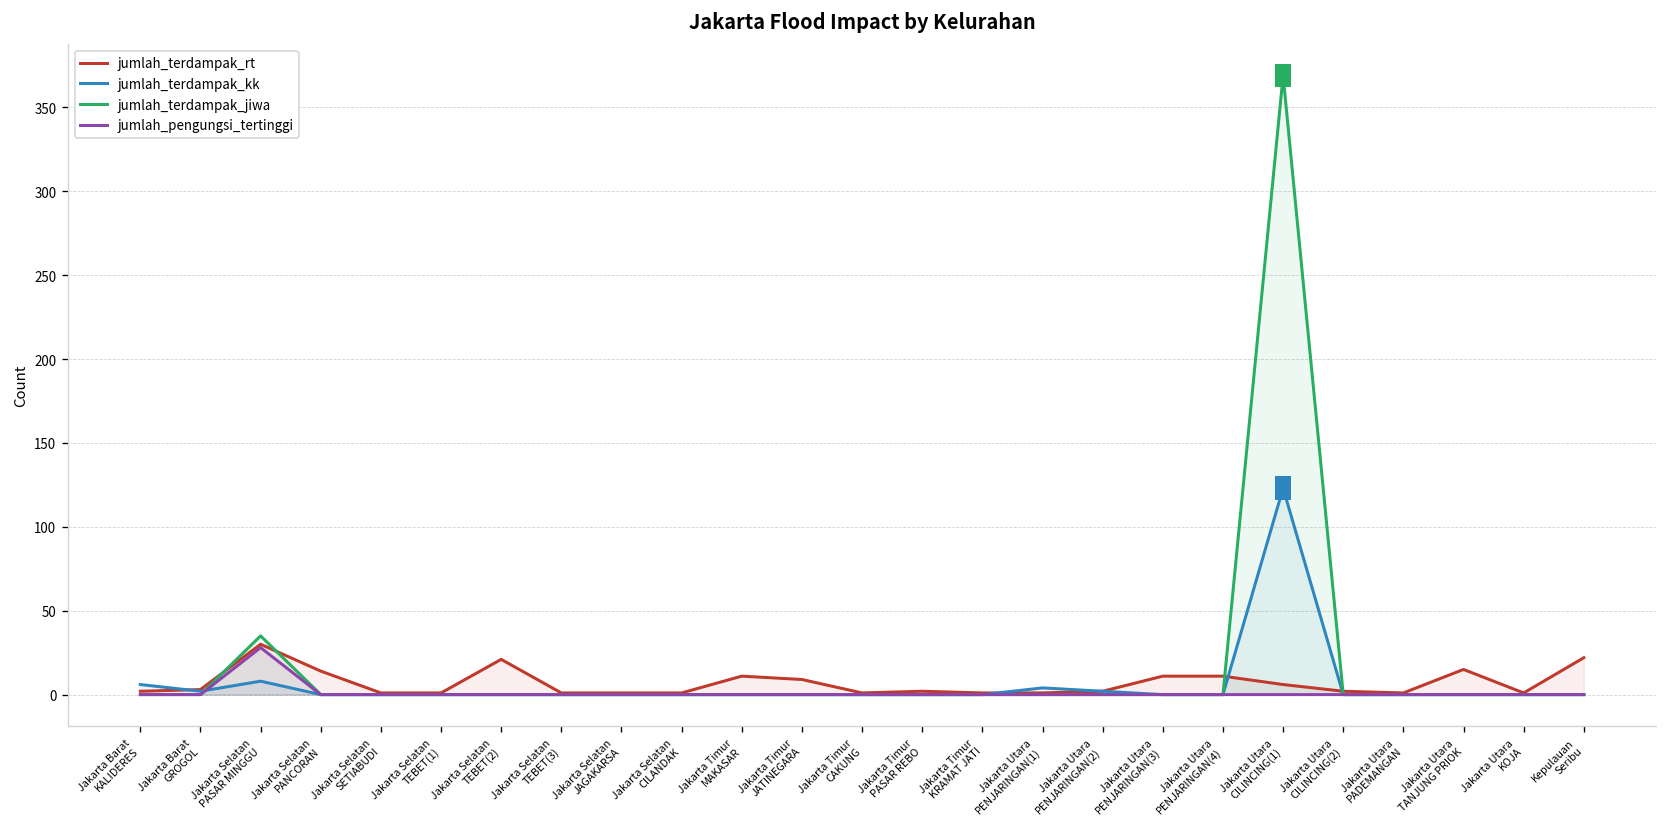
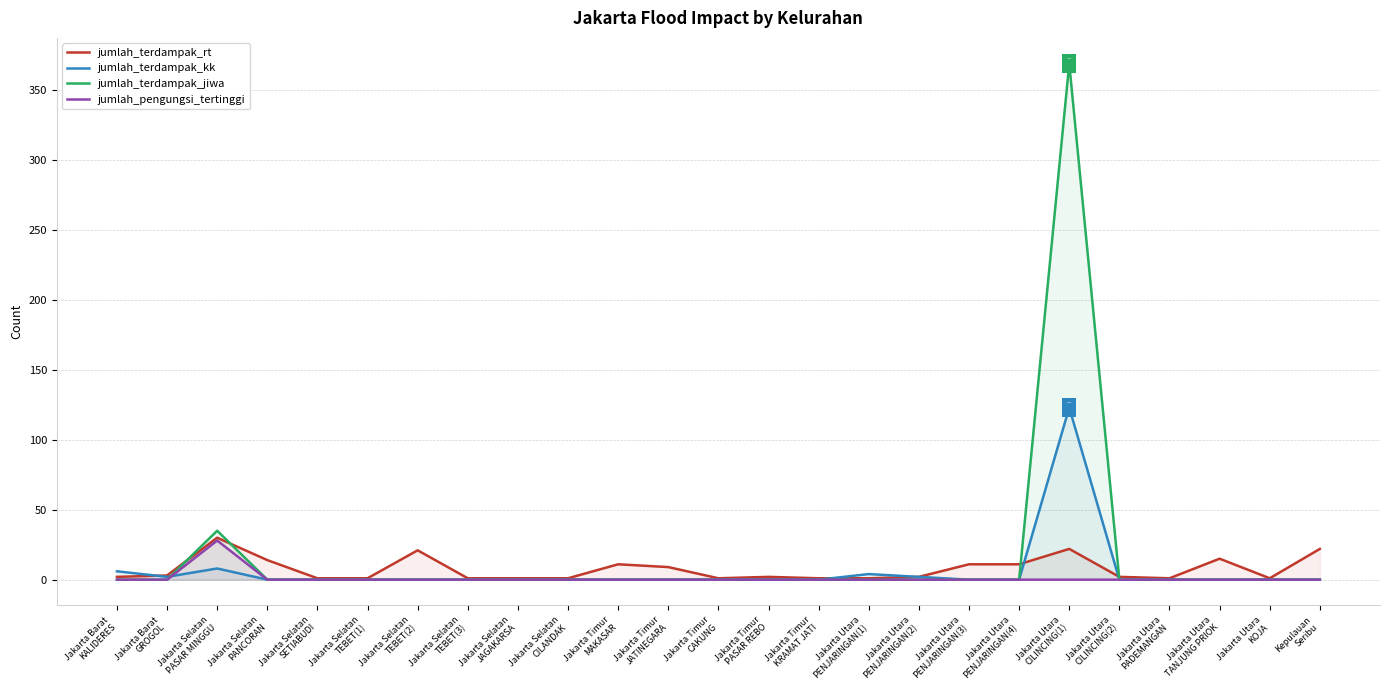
  {
    "jumlah_terdampak_rt": {
      "Jakarta Barat KALIDERES": 2,
      "Jakarta Selatan PASAR MINGGU": 30,
      "Jakarta Selatan PANCORAN": 14,
      "Jakarta Selatan TEBET(2)": 21,
      "Jakarta Timur MAKASAR": 11,
      "Jakarta Timur JATINEGARA": 9,
      "Jakarta Timur PASAR REBO": 2,
      "Jakarta Utara PENJARINGAN(3)": 11,
      "Jakarta Utara PENJARINGAN(4)": 11,
-     "Jakarta Utara CILINCING(1)": 6,
+     "Jakarta Utara CILINCING(1)": 22,
      "Jakarta Utara CILINCING(2)": 2,
      "Jakarta Utara TANJUNG PRIOK": 15,
      "Kepulauan Seribu": 22
    },
    "jumlah_pengungsi_tertinggi": {
      "Jakarta Selatan PASAR MINGGU": 28,
      "Jakarta Utara CILINCING(1)": 0
    }
  }
